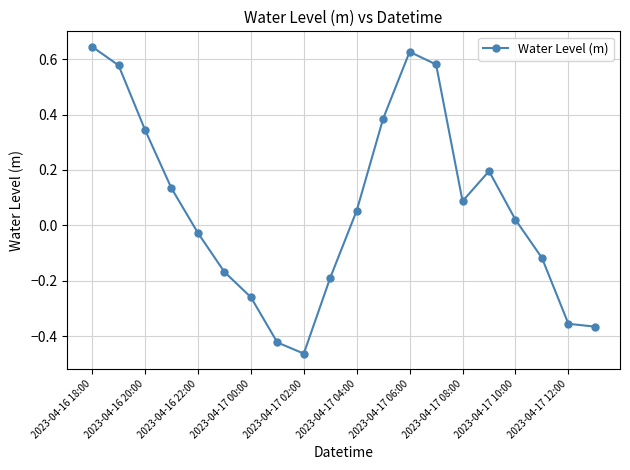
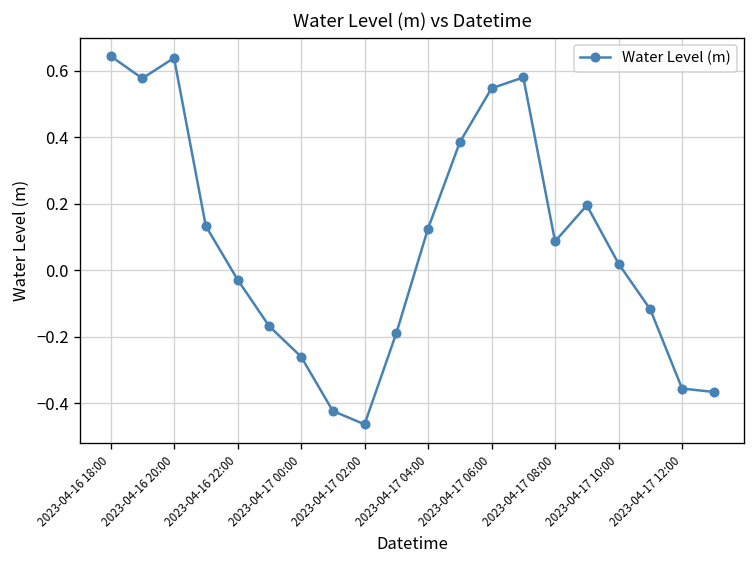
  {
    "2023-04-16 18:00": 0.64,
-   "2023-04-16 20:00": 0.34,
+   "2023-04-16 20:00": 0.64,
    "2023-04-16 22:00": -0.03,
    "2023-04-17 00:00": -0.26,
    "2023-04-17 02:00": -0.46,
-   "2023-04-17 04:00": 0.05,
-   "2023-04-17 06:00": 0.63,
+   "2023-04-17 04:00": 0.13,
+   "2023-04-17 06:00": 0.55,
    "2023-04-17 08:00": 0.09,
    "2023-04-17 10:00": 0.02,
    "2023-04-17 12:00": -0.36
  }
